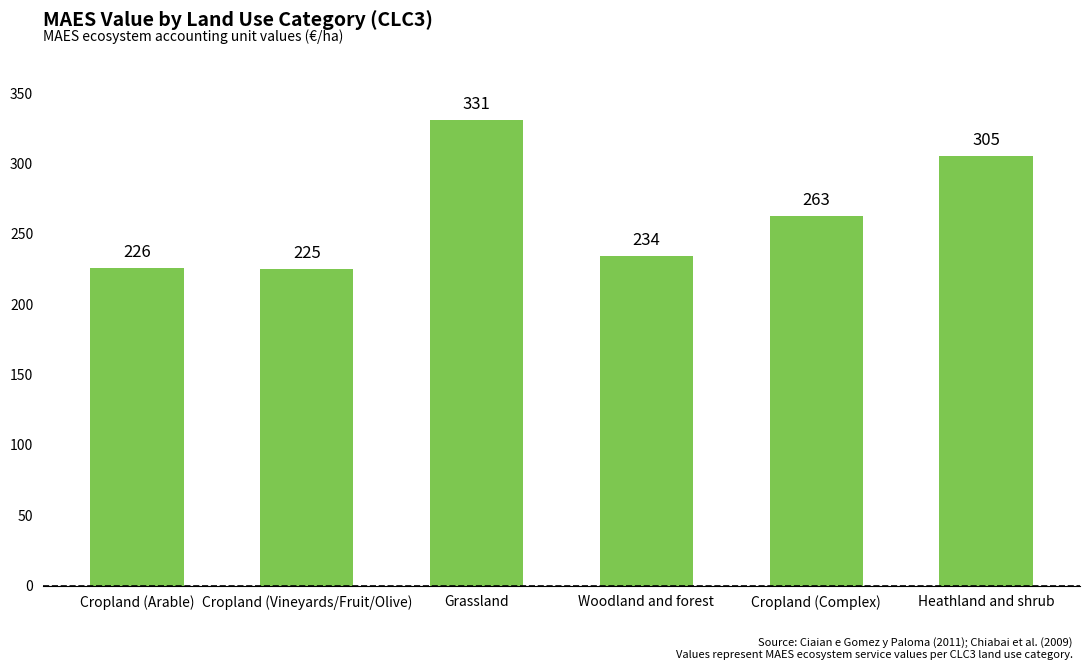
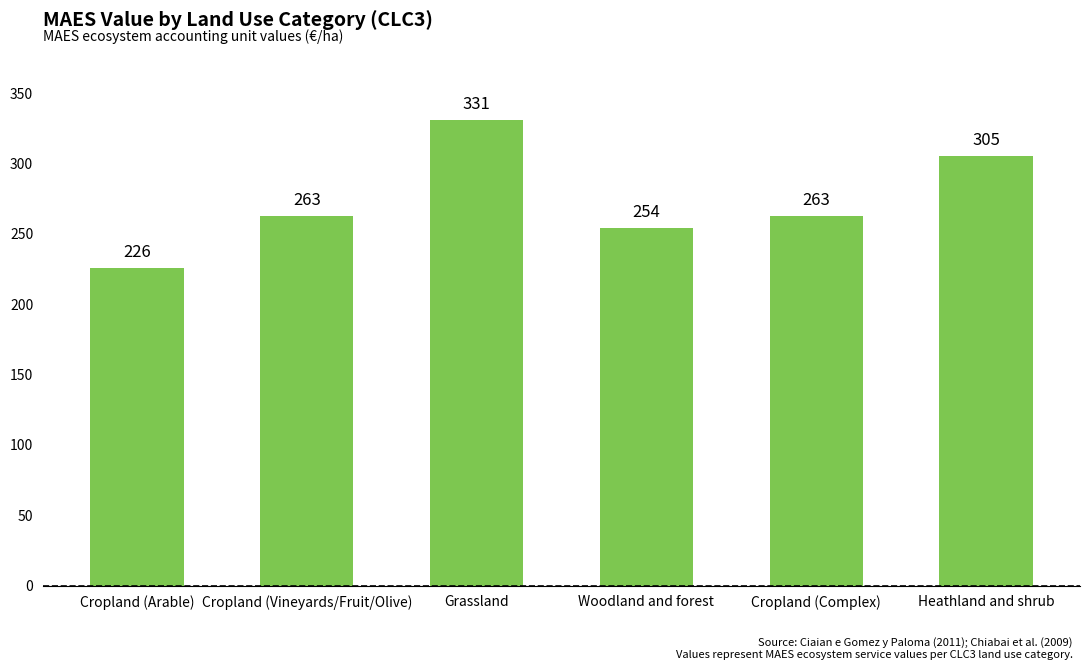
  {
    "Cropland (Arable)": 226,
-   "Cropland (Vineyards/Fruit/Olive)": 225,
+   "Cropland (Vineyards/Fruit/Olive)": 263,
    "Grassland": 331,
-   "Woodland and forest": 234,
+   "Woodland and forest": 254,
    "Cropland (Complex)": 263,
    "Heathland and shrub": 305
  }
